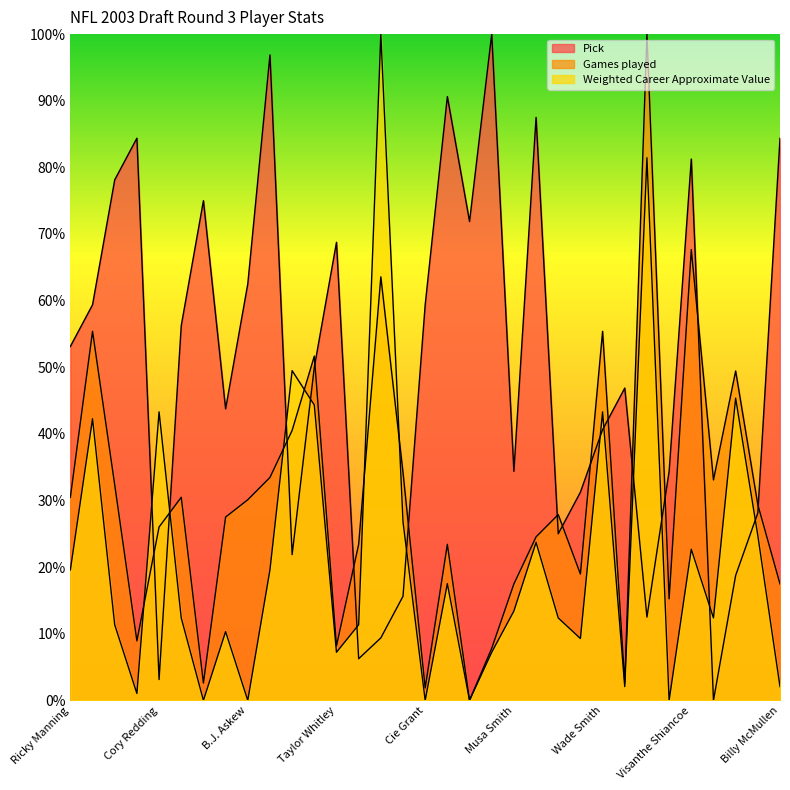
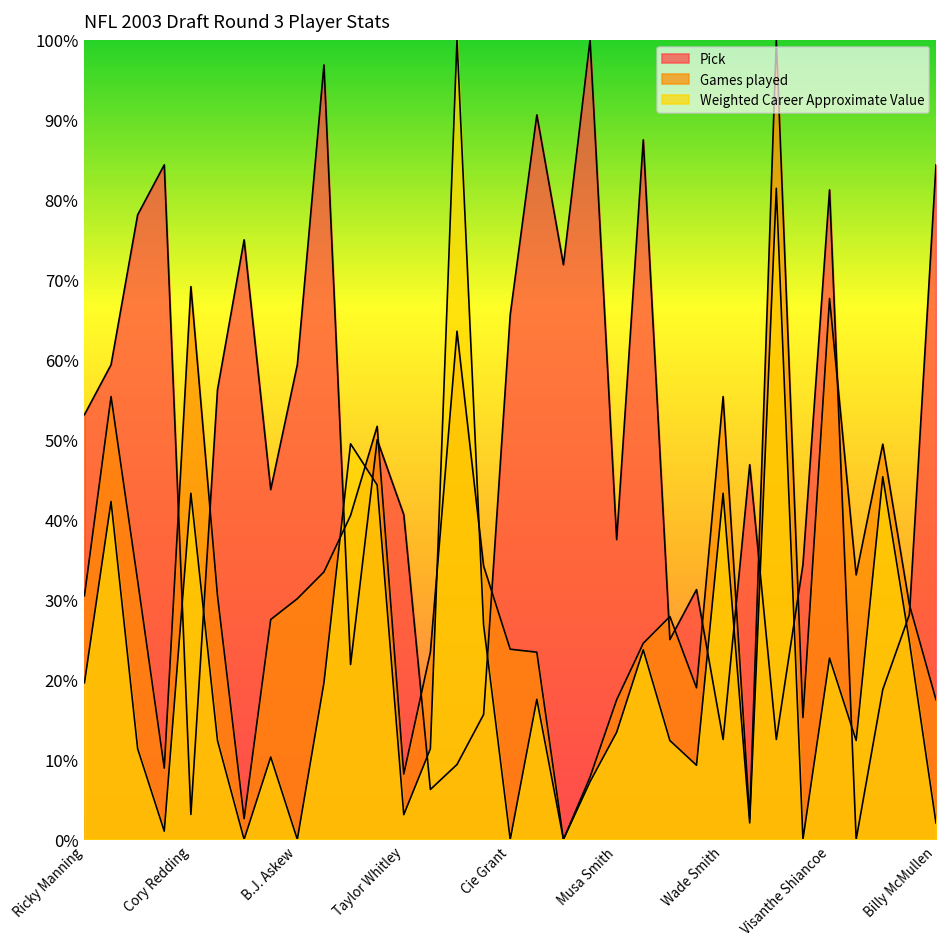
  {
    "Pick": {
      "Ricky Manning": "53%",
      "Cory Redding": "3%",
-     "B.J. Askew": "63%",
-     "Taylor Whitley": "69%",
-     "Cie Grant": "59%",
-     "Musa Smith": "34%",
-     "Wade Smith": "41%",
+     "B.J. Askew": "59%",
+     "Taylor Whitley": "41%",
+     "Cie Grant": "66%",
+     "Musa Smith": "38%",
+     "Wade Smith": "13%",
      "Visanthe Shiancoe": "81%",
      "Billy McMullen": "84%"
    },
    "Games played": {
      "Ricky Manning": "30%",
-     "Cory Redding": "26%",
+     "Cory Redding": "69%",
      "B.J. Askew": "30%",
      "Taylor Whitley": "8%",
-     "Cie Grant": "2%",
+     "Cie Grant": "24%",
      "Musa Smith": "17%",
      "Wade Smith": "55%",
      "Visanthe Shiancoe": "68%",
      "Billy McMullen": "17%"
    },
    "Weighted Career Approximate Value": {
      "Ricky Manning": "20%",
      "Cory Redding": "43%",
      "B.J. Askew": "0%",
-     "Taylor Whitley": "7%",
+     "Taylor Whitley": "3%",
      "Cie Grant": "0%",
      "Musa Smith": "13%",
      "Wade Smith": "43%",
      "Visanthe Shiancoe": "23%",
      "Billy McMullen": "2%"
    }
  }
